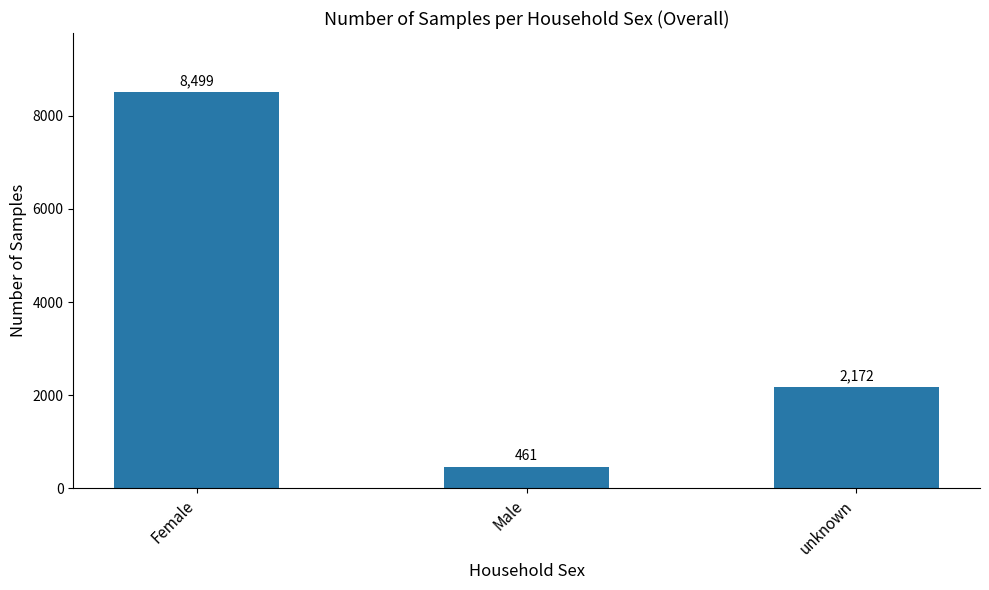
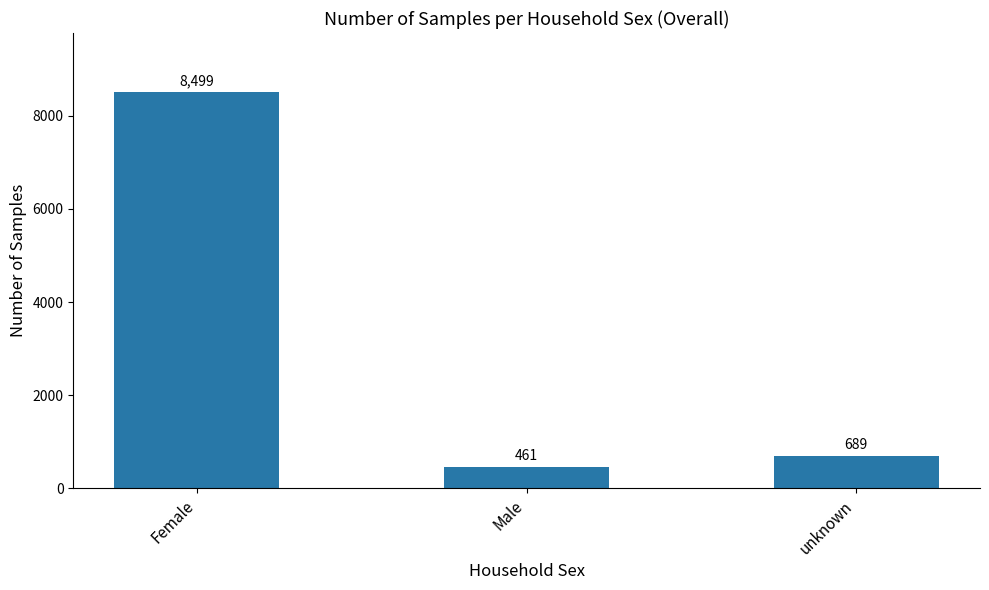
  {
    "Female": "8,499",
    "Male": "461",
-   "unknown": "2,172"
+   "unknown": "689"
  }
